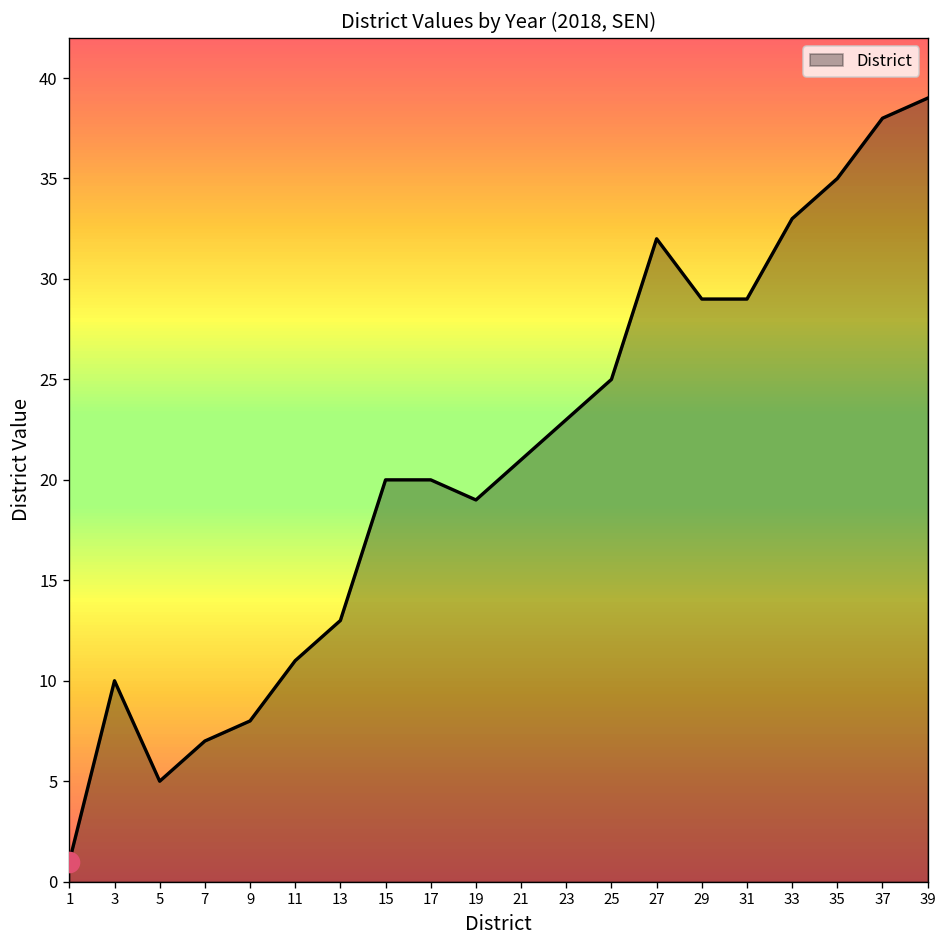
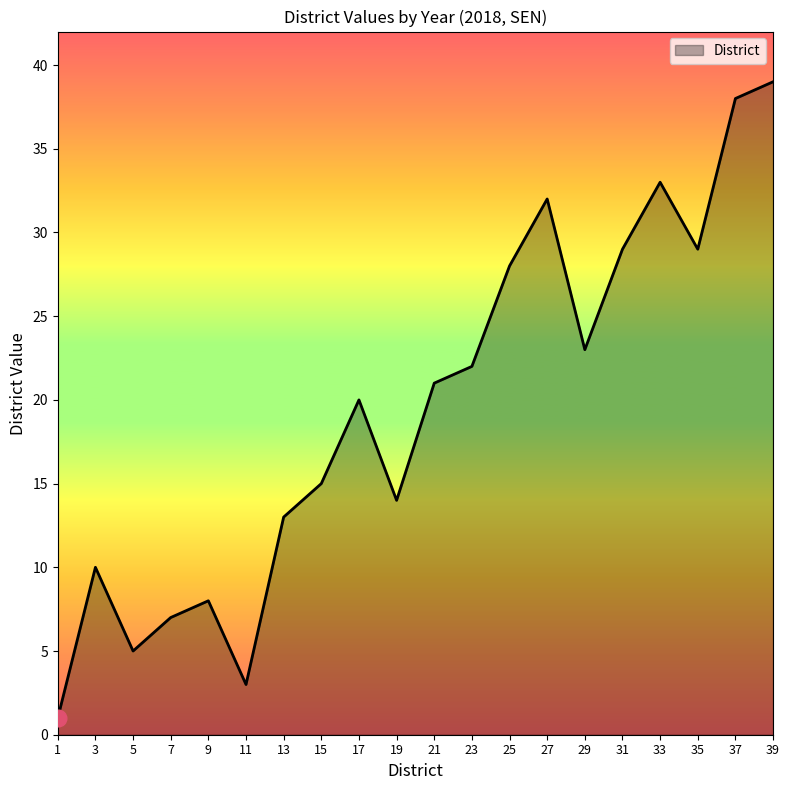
  {
    "District": {
      "3": 10,
      "5": 5,
      "7": 7,
      "9": 8,
-     "11": 11,
+     "11": 3,
      "13": 13,
-     "15": 20,
+     "15": 15,
      "17": 20,
-     "19": 19,
+     "19": 14,
      "21": 21,
-     "23": 23,
-     "25": 25,
+     "23": 22,
+     "25": 28,
      "27": 32,
-     "29": 29,
+     "29": 23,
      "31": 29,
      "33": 33,
-     "35": 35,
+     "35": 29,
      "37": 38,
      "39": 39
    }
  }
